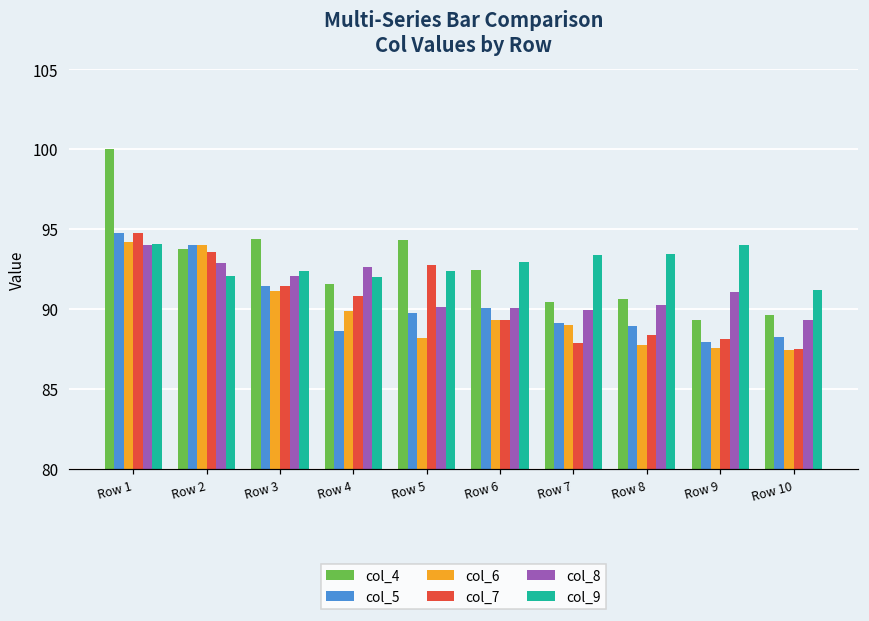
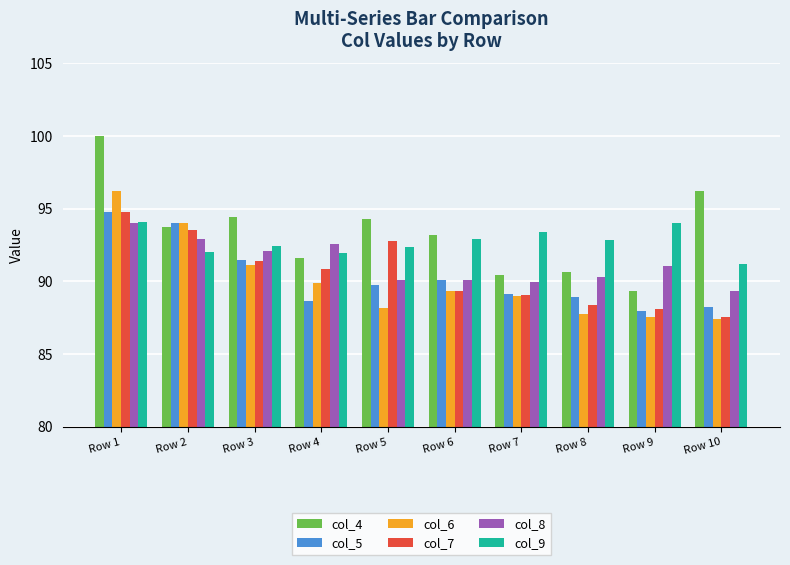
  {
    "col_4": {
      "Row 1": 100.0,
      "Row 2": 93.7,
      "Row 3": 94.4,
      "Row 4": 91.6,
      "Row 5": 94.3,
-     "Row 6": 92.4,
+     "Row 6": 93.2,
      "Row 7": 90.4,
      "Row 8": 90.6,
      "Row 9": 89.3,
-     "Row 10": 89.6
+     "Row 10": 96.2
    },
    "col_5": {
      "Row 1": 94.7,
      "Row 2": 94.0,
      "Row 3": 91.5,
      "Row 4": 88.6,
      "Row 5": 89.7,
      "Row 6": 90.1,
      "Row 7": 89.1,
      "Row 8": 88.9,
      "Row 9": 87.9,
      "Row 10": 88.2
    },
    "col_6": {
-     "Row 1": 94.2,
+     "Row 1": 96.2,
      "Row 2": 94.0,
      "Row 3": 91.1,
      "Row 4": 89.9,
      "Row 5": 88.2,
      "Row 6": 89.3,
      "Row 7": 89.0,
      "Row 8": 87.7,
      "Row 9": 87.5,
      "Row 10": 87.4
    },
    "col_7": {
      "Row 1": 94.8,
      "Row 2": 93.5,
      "Row 3": 91.4,
      "Row 4": 90.8,
      "Row 5": 92.8,
      "Row 6": 89.3,
-     "Row 7": 87.8,
+     "Row 7": 89.1,
      "Row 8": 88.3,
      "Row 9": 88.1,
      "Row 10": 87.5
    },
    "col_8": {
      "Row 1": 94.0,
      "Row 2": 92.9,
      "Row 3": 92.1,
      "Row 4": 92.6,
      "Row 5": 90.1,
      "Row 6": 90.1,
      "Row 7": 89.9,
      "Row 8": 90.3,
      "Row 9": 91.1,
      "Row 10": 89.3
    },
    "col_9": {
      "Row 1": 94.1,
      "Row 2": 92.0,
      "Row 3": 92.4,
      "Row 4": 92.0,
      "Row 5": 92.4,
      "Row 6": 92.9,
      "Row 7": 93.4,
-     "Row 8": 93.4,
+     "Row 8": 92.8,
      "Row 9": 94.0,
      "Row 10": 91.2
    }
  }
